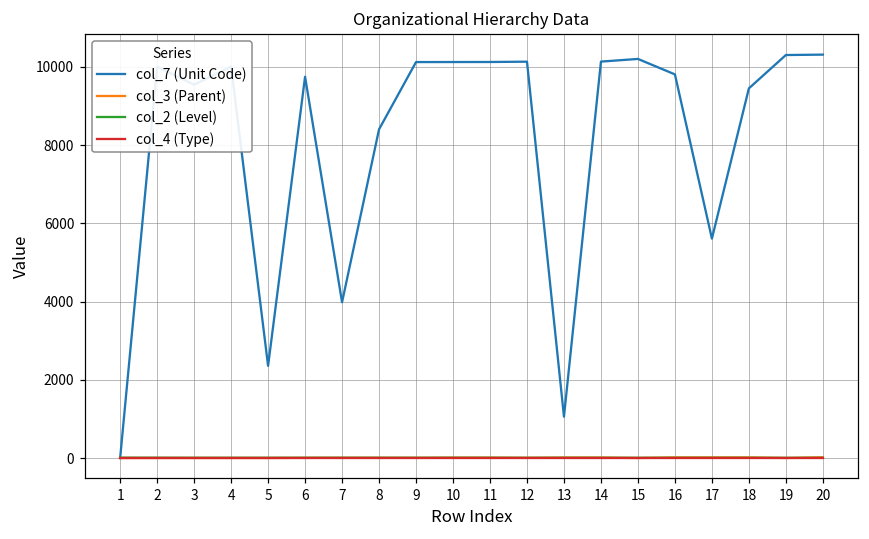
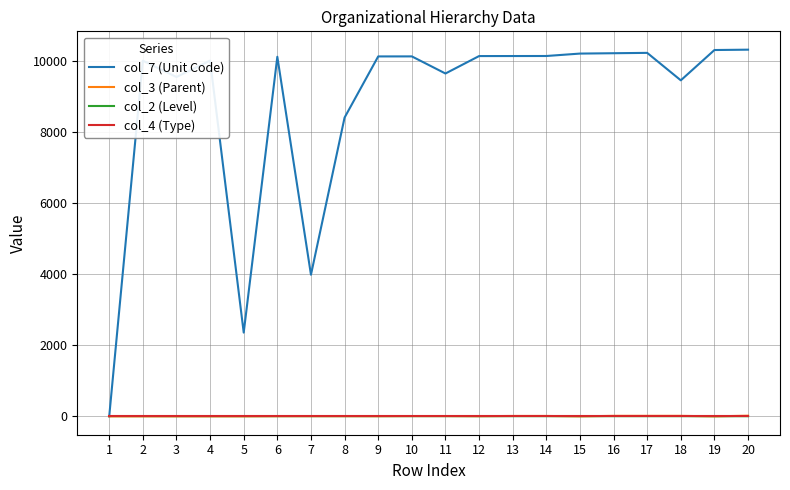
  {
    "col_7 (Unit Code)": {
      "5": 2400,
-     "6": 9700,
+     "6": 10100,
      "7": 4000,
      "8": 8400,
      "9": 10100,
      "10": 10100,
-     "11": 10100,
+     "11": 9600,
      "12": 10100,
-     "13": 1100,
+     "13": 10100,
      "14": 10100,
      "15": 10200,
-     "16": 9800,
-     "17": 5600,
+     "16": 10200,
+     "17": 10200,
      "18": 9400,
      "19": 10300,
      "20": 10300
    },
    "col_4 (Type)": {
      "2": 0,
      "3": 0,
      "4": 0,
      "5": 0,
      "6": 0,
      "7": 0,
      "8": 0,
      "9": 0,
      "10": 0,
      "11": 0,
      "12": 0,
      "13": 0,
      "14": 0,
      "15": 0,
      "16": 0,
      "17": 0,
      "18": 0,
      "19": 0,
      "20": 0
    }
  }
